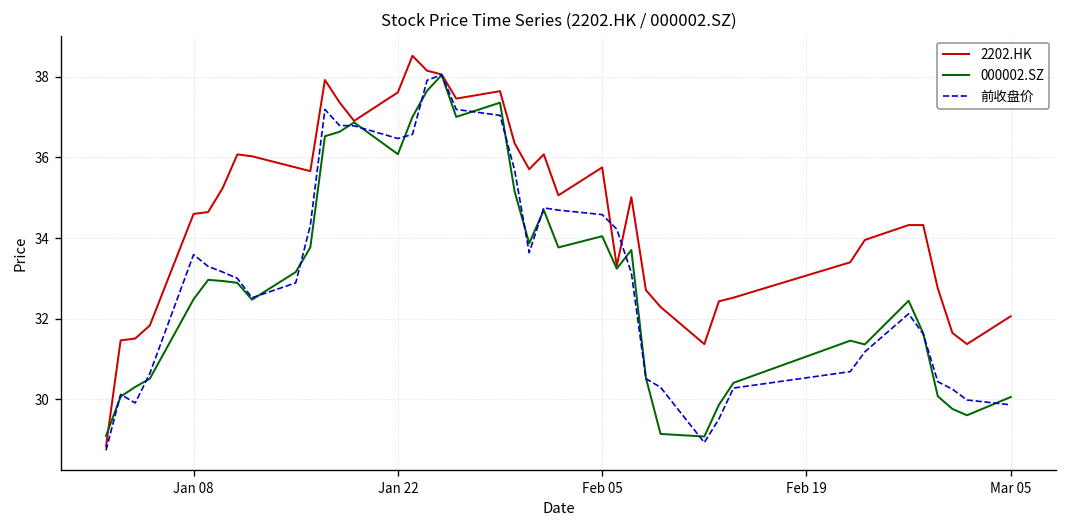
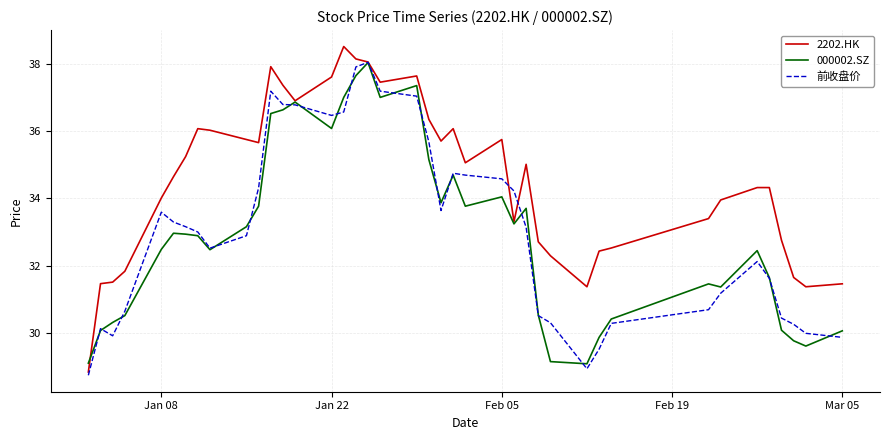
  {
    "2202.HK": {
-     "Jan 08": 34.6,
+     "Jan 08": 34.0,
      "Jan 22": 37.6,
      "Feb 05": 35.8,
-     "Mar 05": 32.1
+     "Mar 05": 31.5
    },
    "000002.SZ": {
      "Jan 08": 32.5,
      "Jan 22": 36.1,
      "Feb 05": 34.0,
      "Mar 05": 30.1
    },
    "前收盘价": {
      "Jan 08": 33.6,
      "Jan 22": 36.5,
      "Feb 05": 34.6,
      "Mar 05": 29.9
    }
  }
